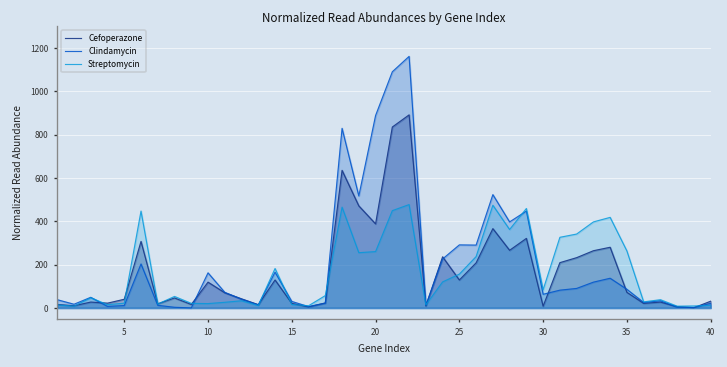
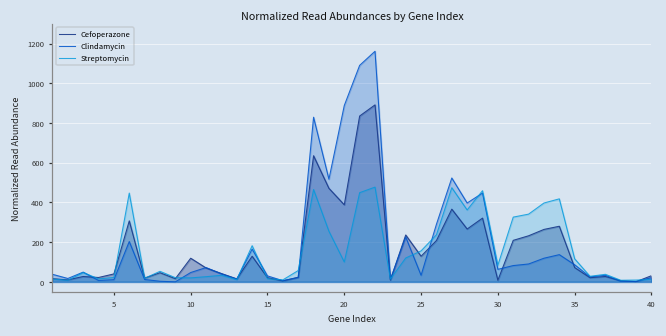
  {
    "Cefoperazone": {
      "5": 40,
      "10": 120,
      "20": 390,
      "25": 130,
      "30": 10
    },
    "Clindamycin": {
-     "10": 160,
+     "10": 50,
      "20": 890,
-     "25": 290,
+     "25": 30,
      "30": 60
    },
    "Streptomycin": {
      "10": 20,
-     "20": 260,
+     "20": 100,
      "25": 160,
      "30": 80,
-     "35": 260
+     "35": 120
    }
  }
